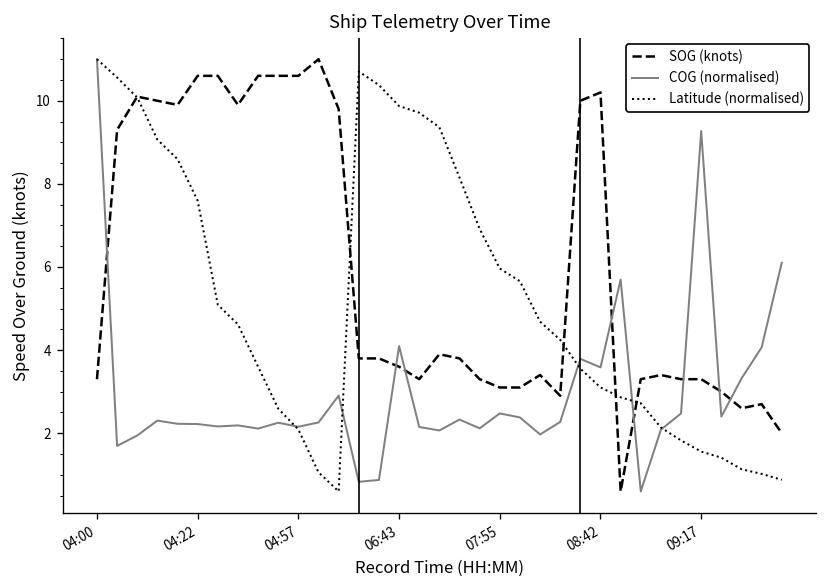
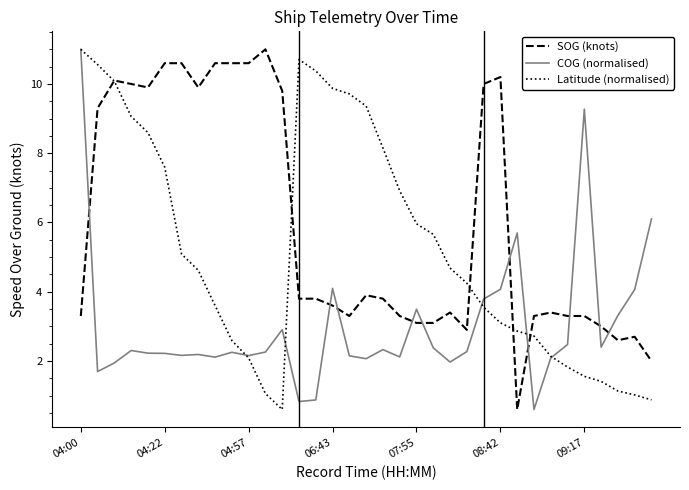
  {
    "COG (normalised)": {
      "04:22": 2.2,
      "06:43": 4.1,
-     "07:55": 2.5,
-     "08:42": 3.6,
+     "07:55": 3.5,
+     "08:42": 4.1,
      "09:17": 9.3
    }
  }
